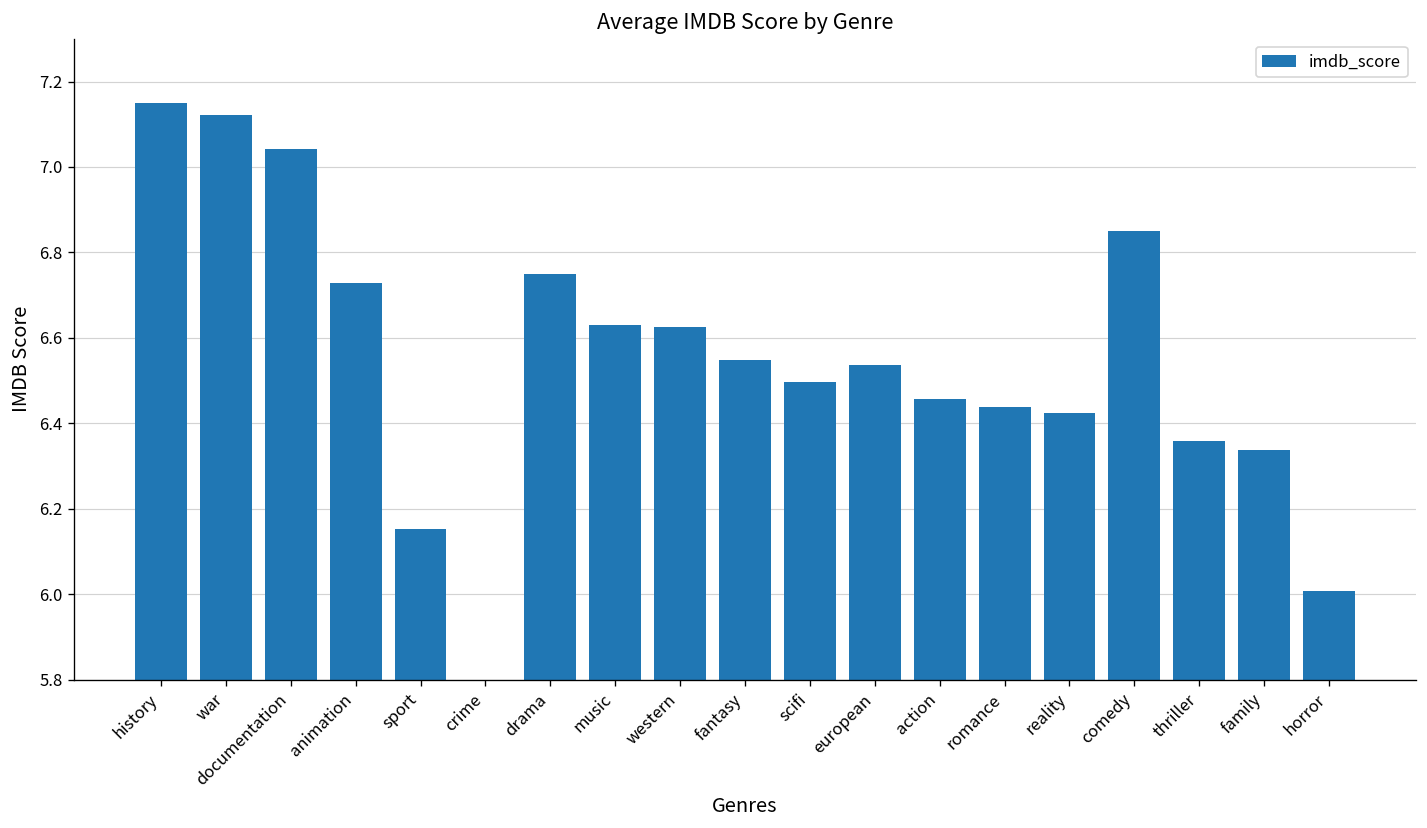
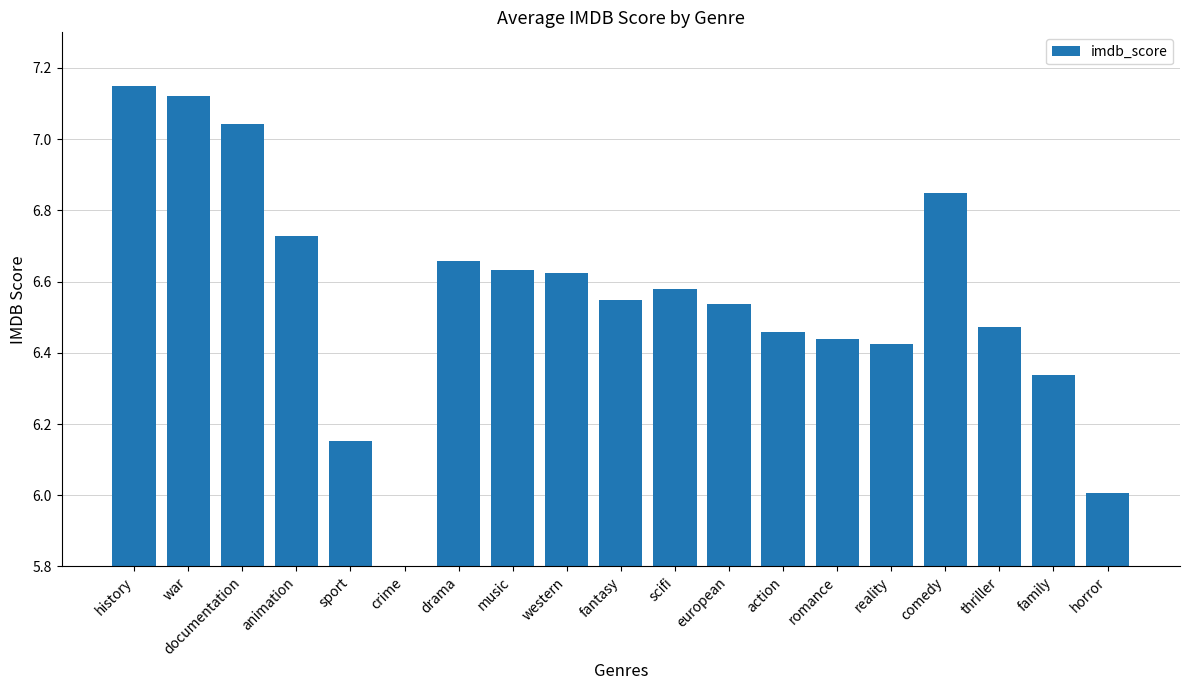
  {
    "history": 7.15,
    "war": 7.12,
    "documentation": 7.04,
    "animation": 6.73,
    "sport": 6.15,
    "crime": 5.80,
-   "drama": 6.75,
+   "drama": 6.66,
    "music": 6.63,
    "western": 6.63,
    "fantasy": 6.55,
-   "scifi": 6.50,
+   "scifi": 6.58,
    "european": 6.54,
    "action": 6.46,
    "romance": 6.44,
    "reality": 6.43,
    "comedy": 6.85,
-   "thriller": 6.36,
+   "thriller": 6.47,
    "family": 6.34,
    "horror": 6.01
  }
